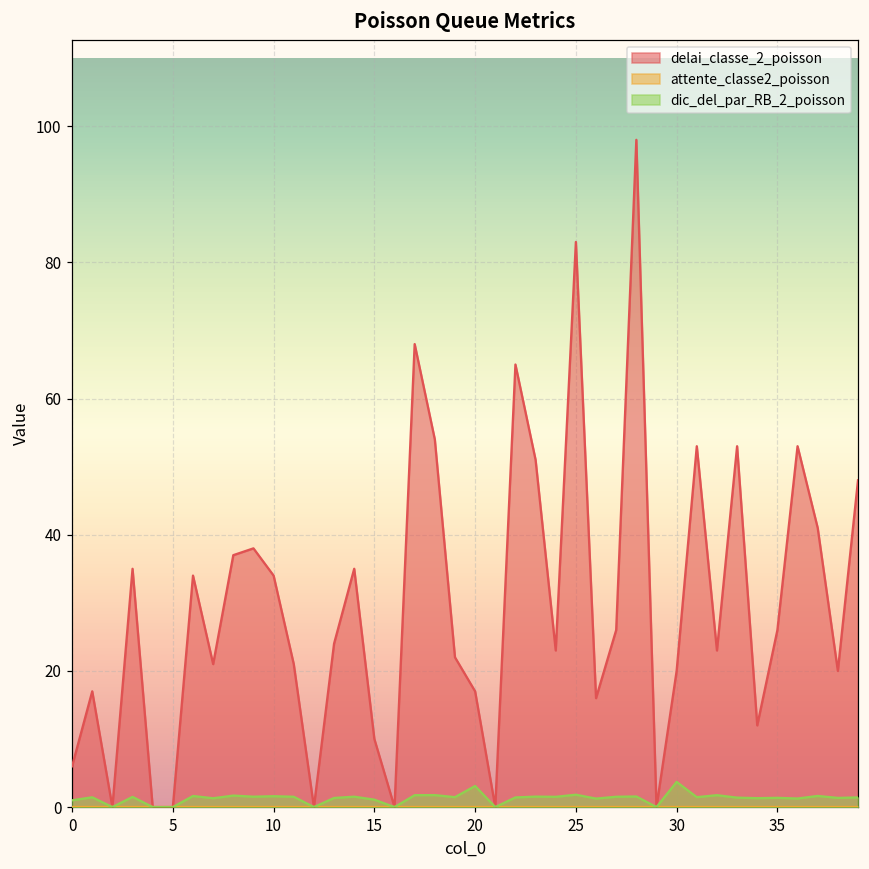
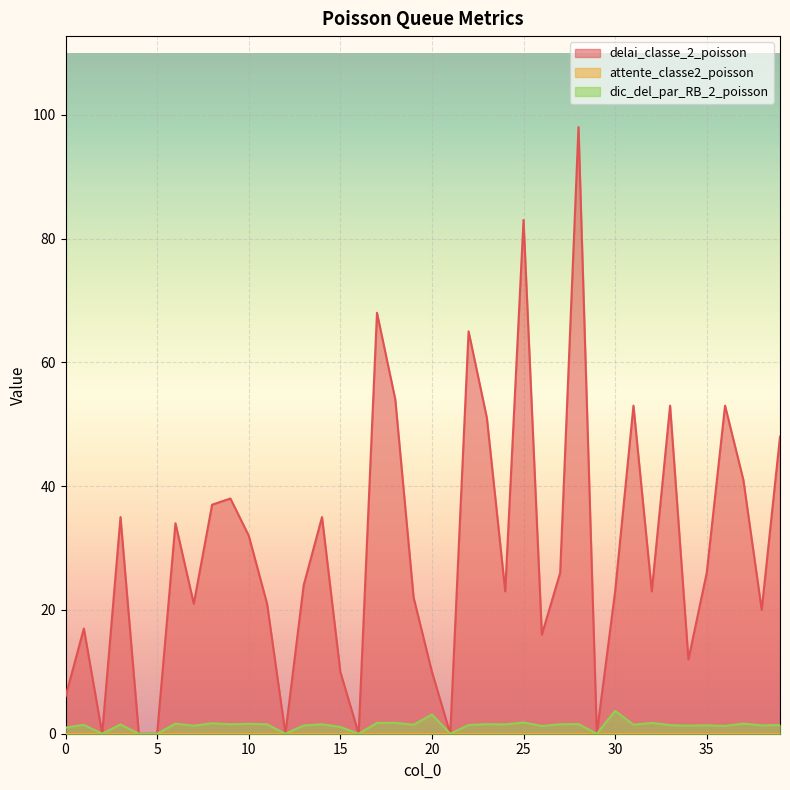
  {
    "delai_classe_2_poisson": {
      "0": 6,
-     "10": 34,
+     "10": 32,
      "15": 10,
-     "20": 17,
+     "20": 10,
      "25": 83,
-     "30": 20,
+     "30": 23,
      "35": 26
    },
    "attente_classe2_poisson": {
      "0": 0,
      "10": 0,
      "15": 0,
      "20": 0,
      "25": 0,
      "30": 0,
      "35": 0
    },
    "dic_del_par_RB_2_poisson": {
      "0": 1,
      "10": 2,
      "15": 1,
      "20": 3,
      "25": 2,
      "30": 4,
      "35": 1
    }
  }
